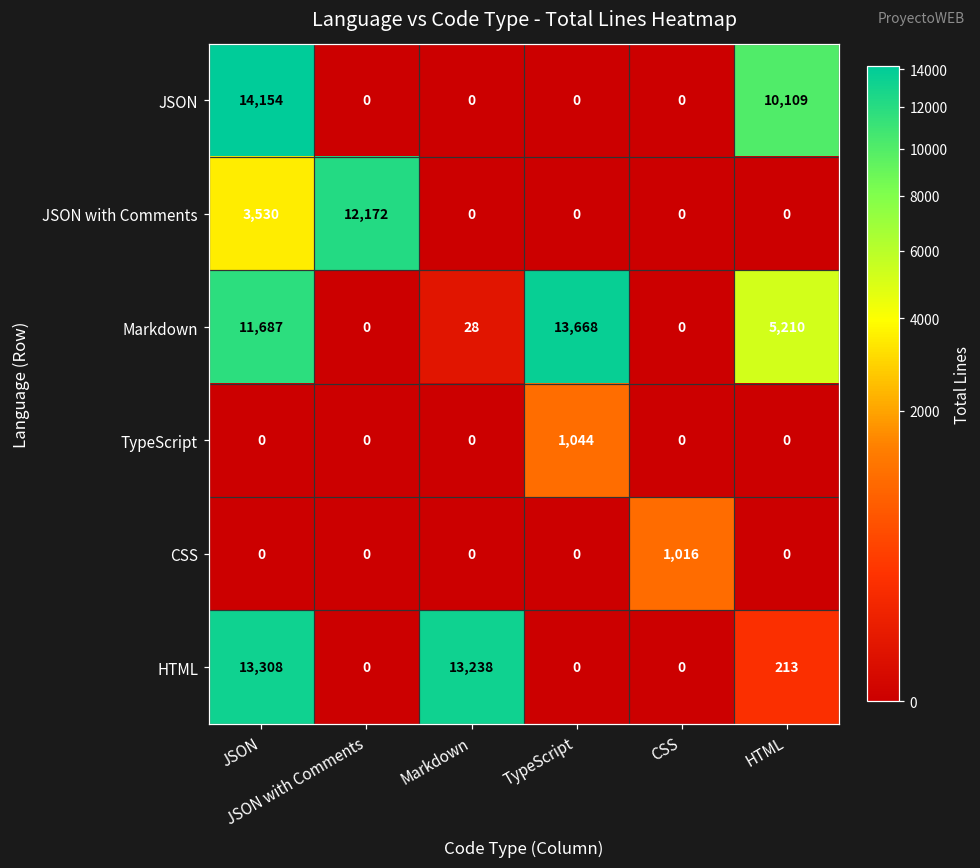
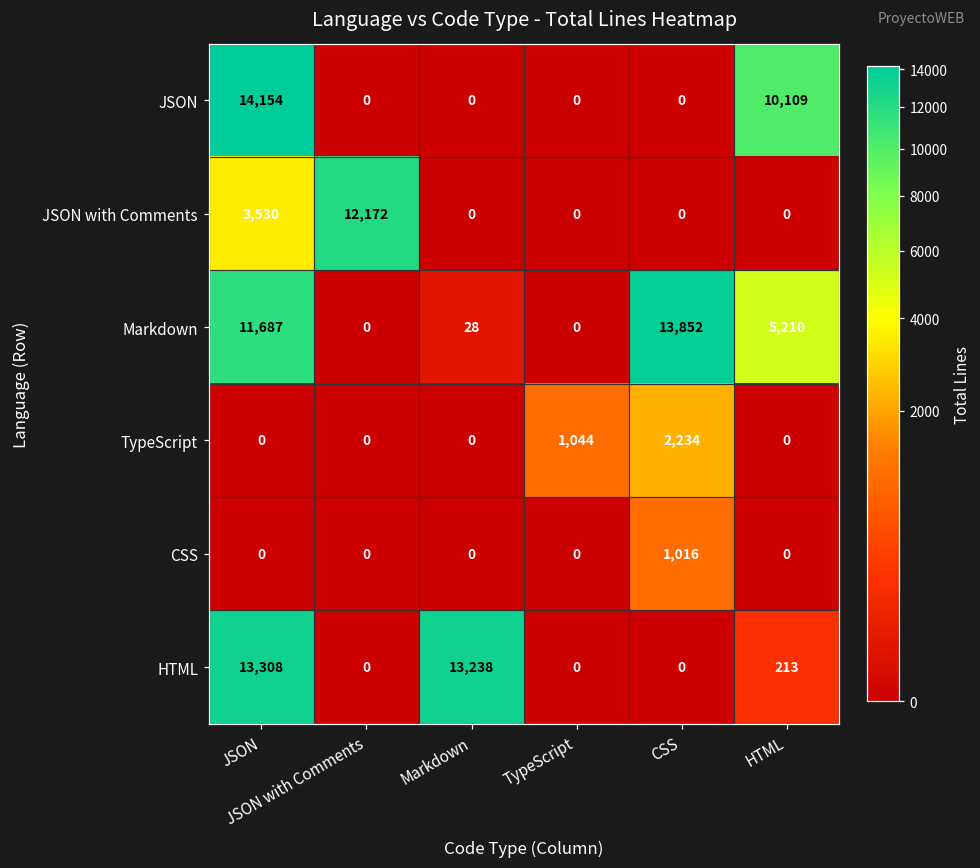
  {
    "JSON": {
      "JSON": "14,154",
      "JSON with Comments": "0",
      "Markdown": "0",
      "TypeScript": "0",
      "CSS": "0",
      "HTML": "10,109"
    },
    "JSON with Comments": {
      "JSON": "3,530",
      "JSON with Comments": "12,172",
      "Markdown": "0",
      "TypeScript": "0",
      "CSS": "0",
      "HTML": "0"
    },
    "Markdown": {
      "JSON": "11,687",
      "JSON with Comments": "0",
      "Markdown": "28",
-     "TypeScript": "13,668",
-     "CSS": "0",
+     "TypeScript": "0",
+     "CSS": "13,852",
      "HTML": "5,210"
    },
    "TypeScript": {
      "JSON": "0",
      "JSON with Comments": "0",
      "Markdown": "0",
      "TypeScript": "1,044",
-     "CSS": "0",
+     "CSS": "2,234",
      "HTML": "0"
    },
    "CSS": {
      "JSON": "0",
      "JSON with Comments": "0",
      "Markdown": "0",
      "TypeScript": "0",
      "CSS": "1,016",
      "HTML": "0"
    },
    "HTML": {
      "JSON": "13,308",
      "JSON with Comments": "0",
      "Markdown": "13,238",
      "TypeScript": "0",
      "CSS": "0",
      "HTML": "213"
    }
  }
